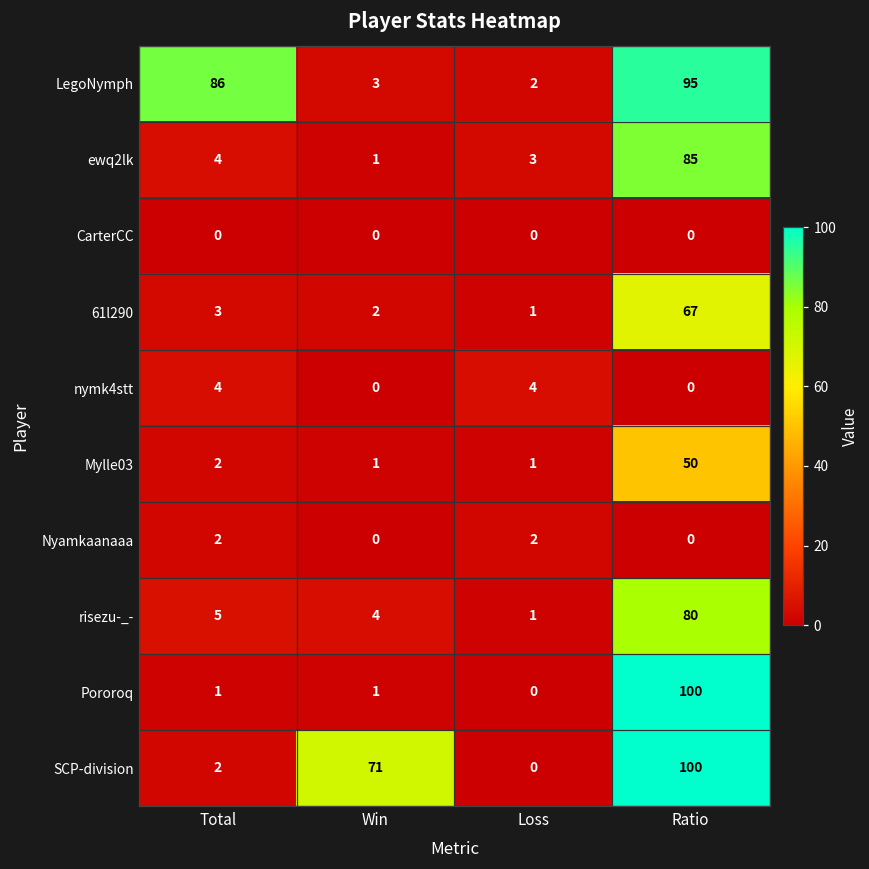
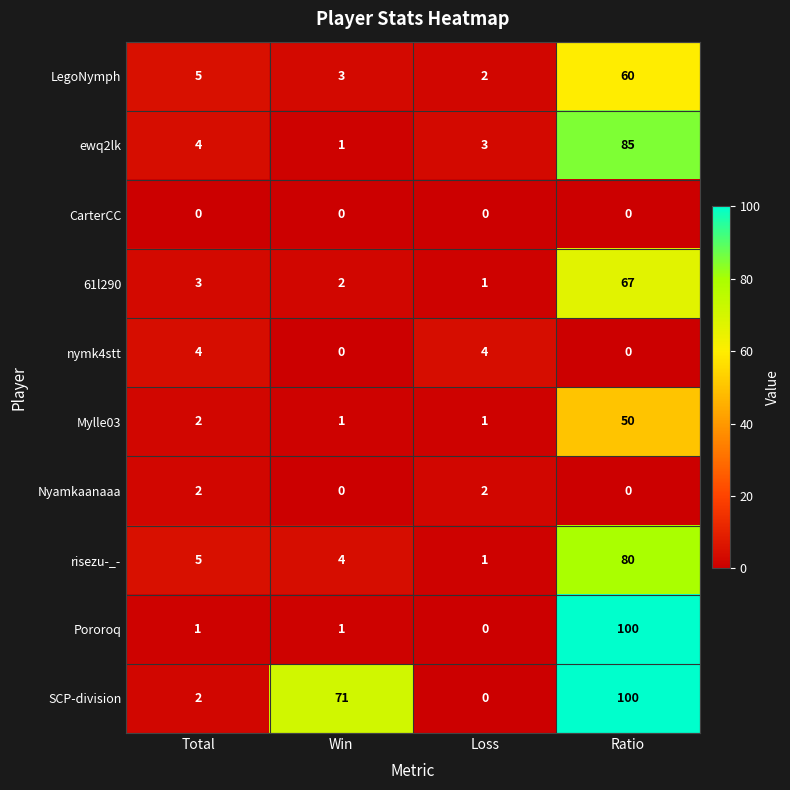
  {
    "LegoNymph": {
-     "Total": 86,
+     "Total": 5,
      "Win": 3,
      "Loss": 2,
-     "Ratio": 95
+     "Ratio": 60
    },
    "ewq2lk": {
      "Total": 4,
      "Win": 1,
      "Loss": 3,
      "Ratio": 85
    },
    "CarterCC": {
      "Total": 0,
      "Win": 0,
      "Loss": 0,
      "Ratio": 0
    },
    "61l290": {
      "Total": 3,
      "Win": 2,
      "Loss": 1,
      "Ratio": 67
    },
    "nymk4stt": {
      "Total": 4,
      "Win": 0,
      "Loss": 4,
      "Ratio": 0
    },
    "Mylle03": {
      "Total": 2,
      "Win": 1,
      "Loss": 1,
      "Ratio": 50
    },
    "Nyamkaanaaa": {
      "Total": 2,
      "Win": 0,
      "Loss": 2,
      "Ratio": 0
    },
    "risezu-_-": {
      "Total": 5,
      "Win": 4,
      "Loss": 1,
      "Ratio": 80
    },
    "Pororoq": {
      "Total": 1,
      "Win": 1,
      "Loss": 0,
      "Ratio": 100
    },
    "SCP-division": {
      "Total": 2,
      "Win": 71,
      "Loss": 0,
      "Ratio": 100
    }
  }
